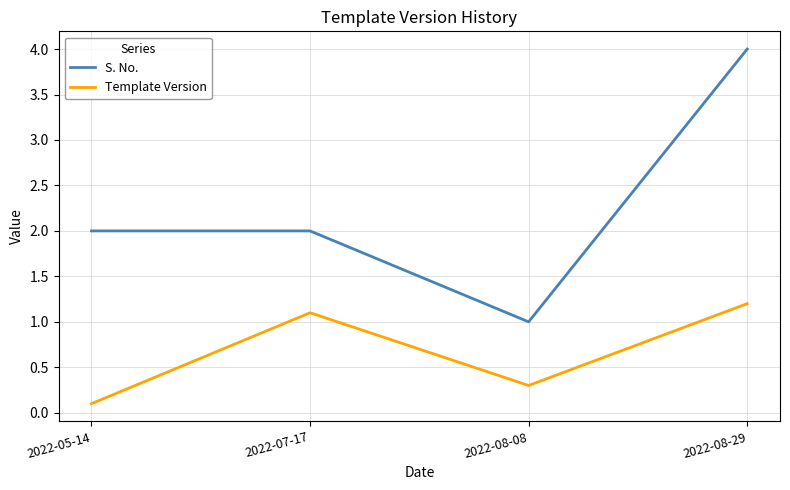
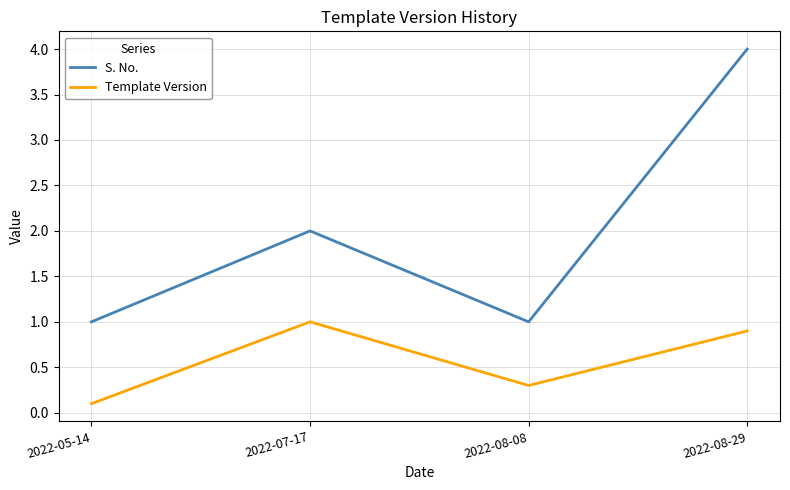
  {
    "S. No.": {
-     "2022-05-14": 2,
+     "2022-05-14": 1,
      "2022-07-17": 2,
      "2022-08-08": 1,
      "2022-08-29": 4
    },
    "Template Version": {
      "2022-05-14": 0.1,
-     "2022-07-17": 1.1,
+     "2022-07-17": 1.0,
      "2022-08-08": 0.3,
-     "2022-08-29": 1.2
+     "2022-08-29": 0.9
    }
  }
